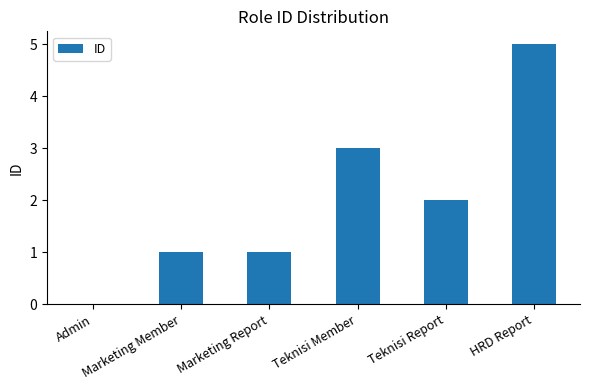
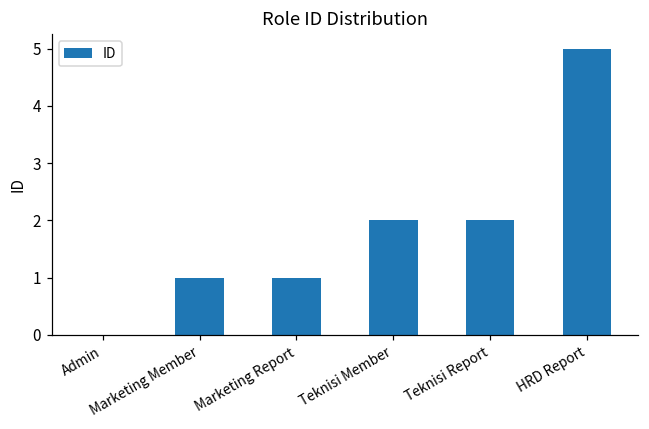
  {
    "Admin": 0,
    "Marketing Member": 1,
    "Marketing Report": 1,
-   "Teknisi Member": 3,
+   "Teknisi Member": 2,
    "Teknisi Report": 2,
    "HRD Report": 5
  }
